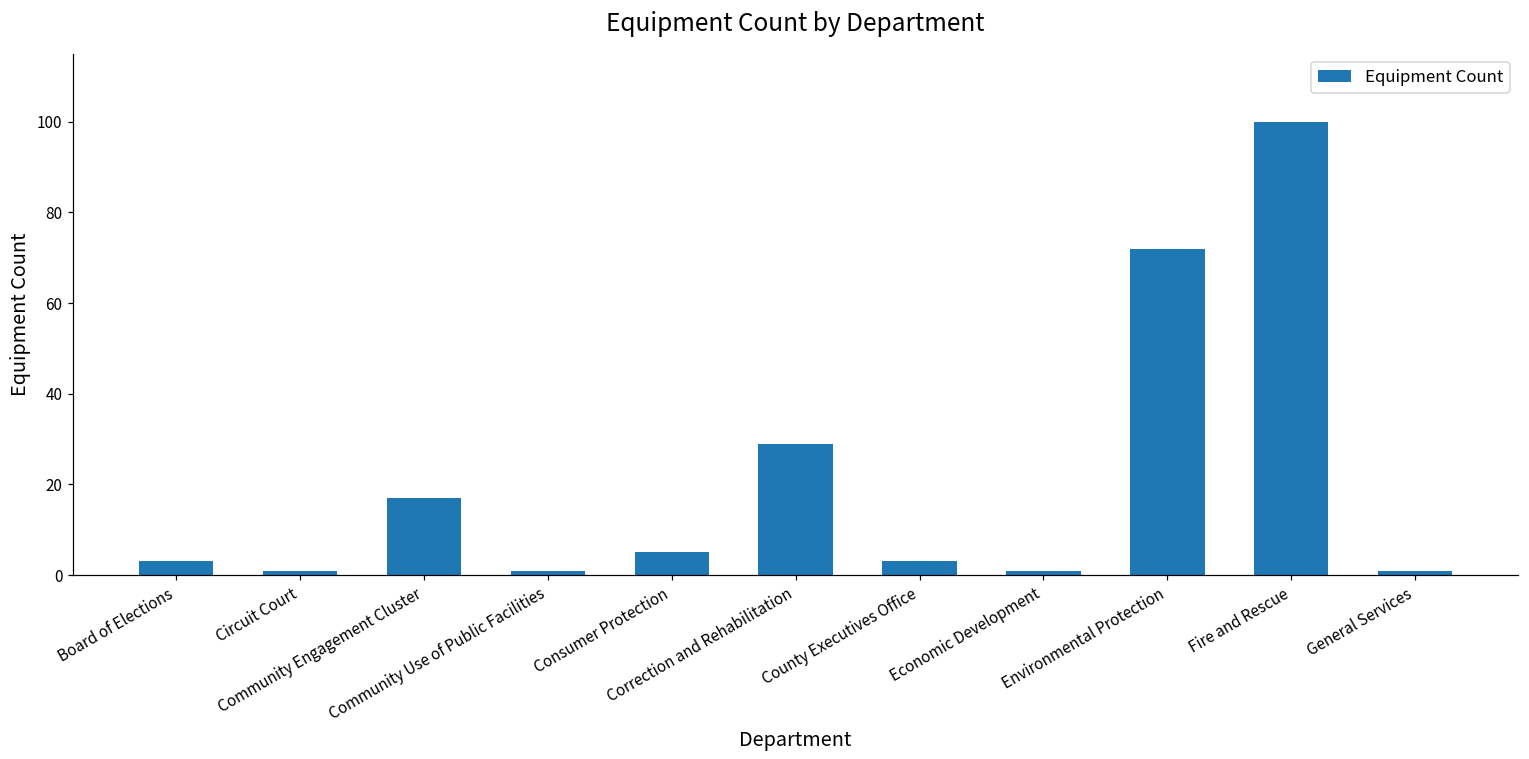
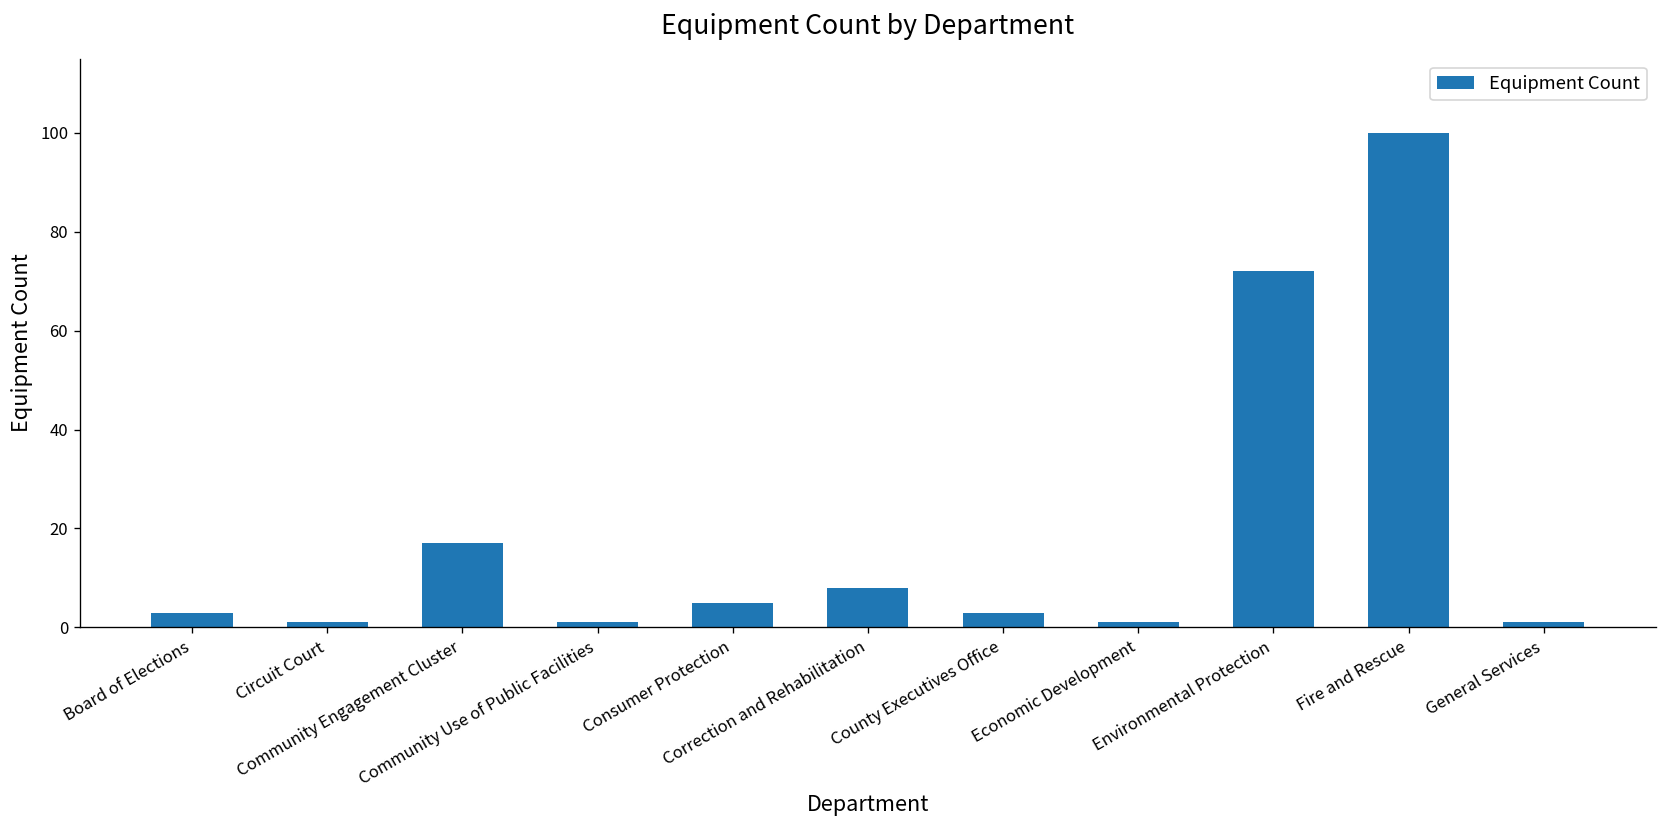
  {
    "Board of Elections": 3,
    "Circuit Court": 1,
    "Community Engagement Cluster": 17,
    "Community Use of Public Facilities": 1,
    "Consumer Protection": 5,
-   "Correction and Rehabilitation": 29,
+   "Correction and Rehabilitation": 8,
    "County Executives Office": 3,
    "Economic Development": 1,
    "Environmental Protection": 72,
    "Fire and Rescue": 100,
    "General Services": 1
  }
